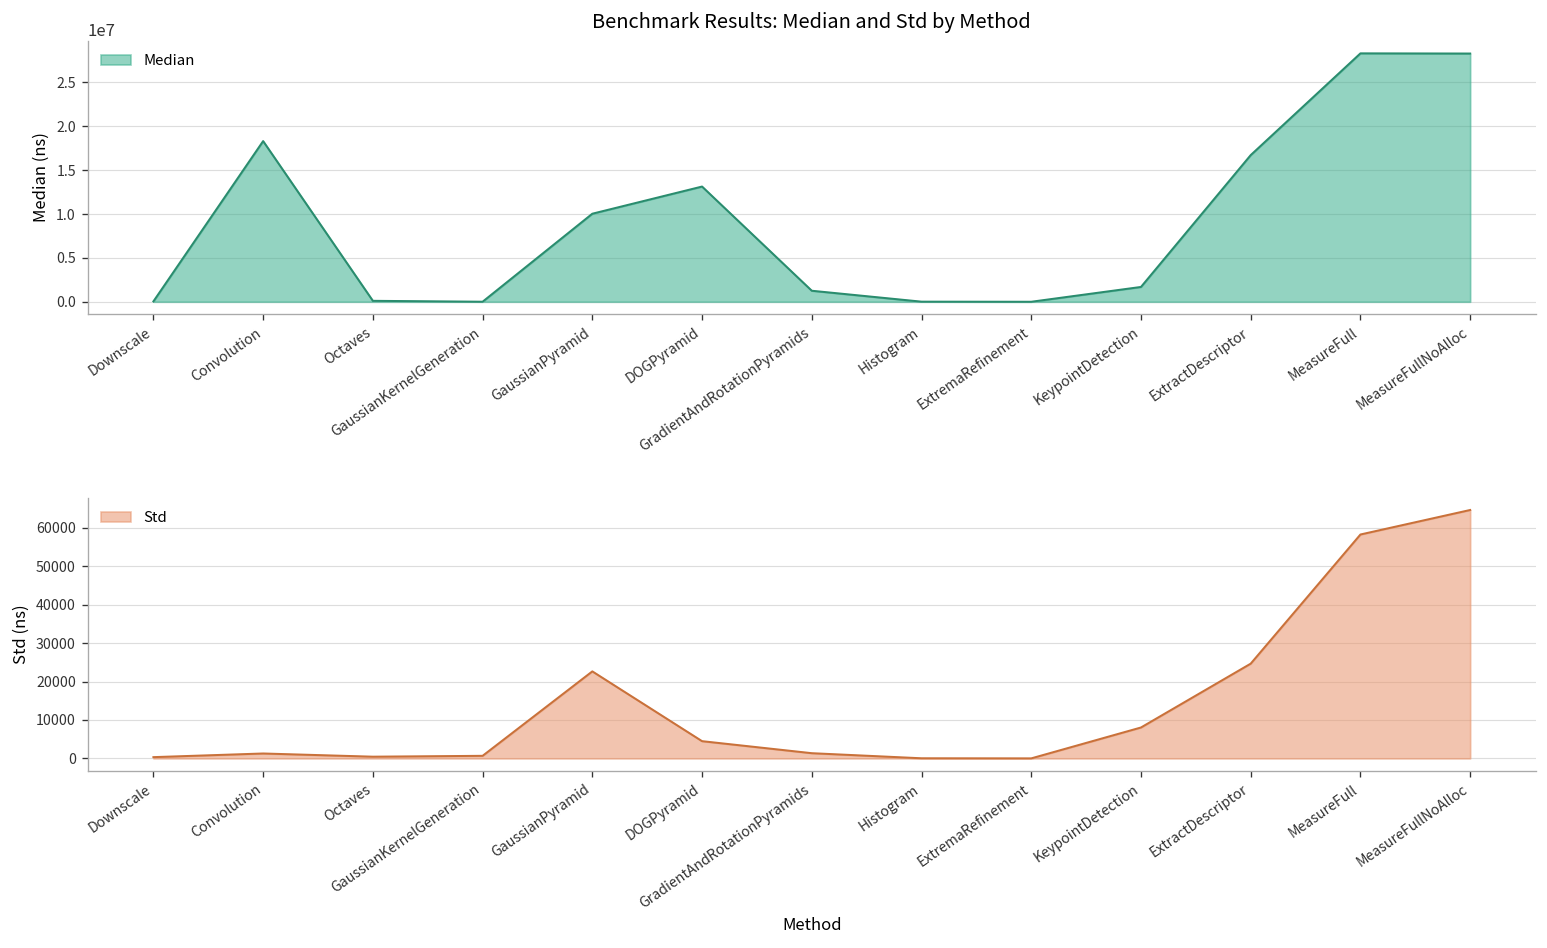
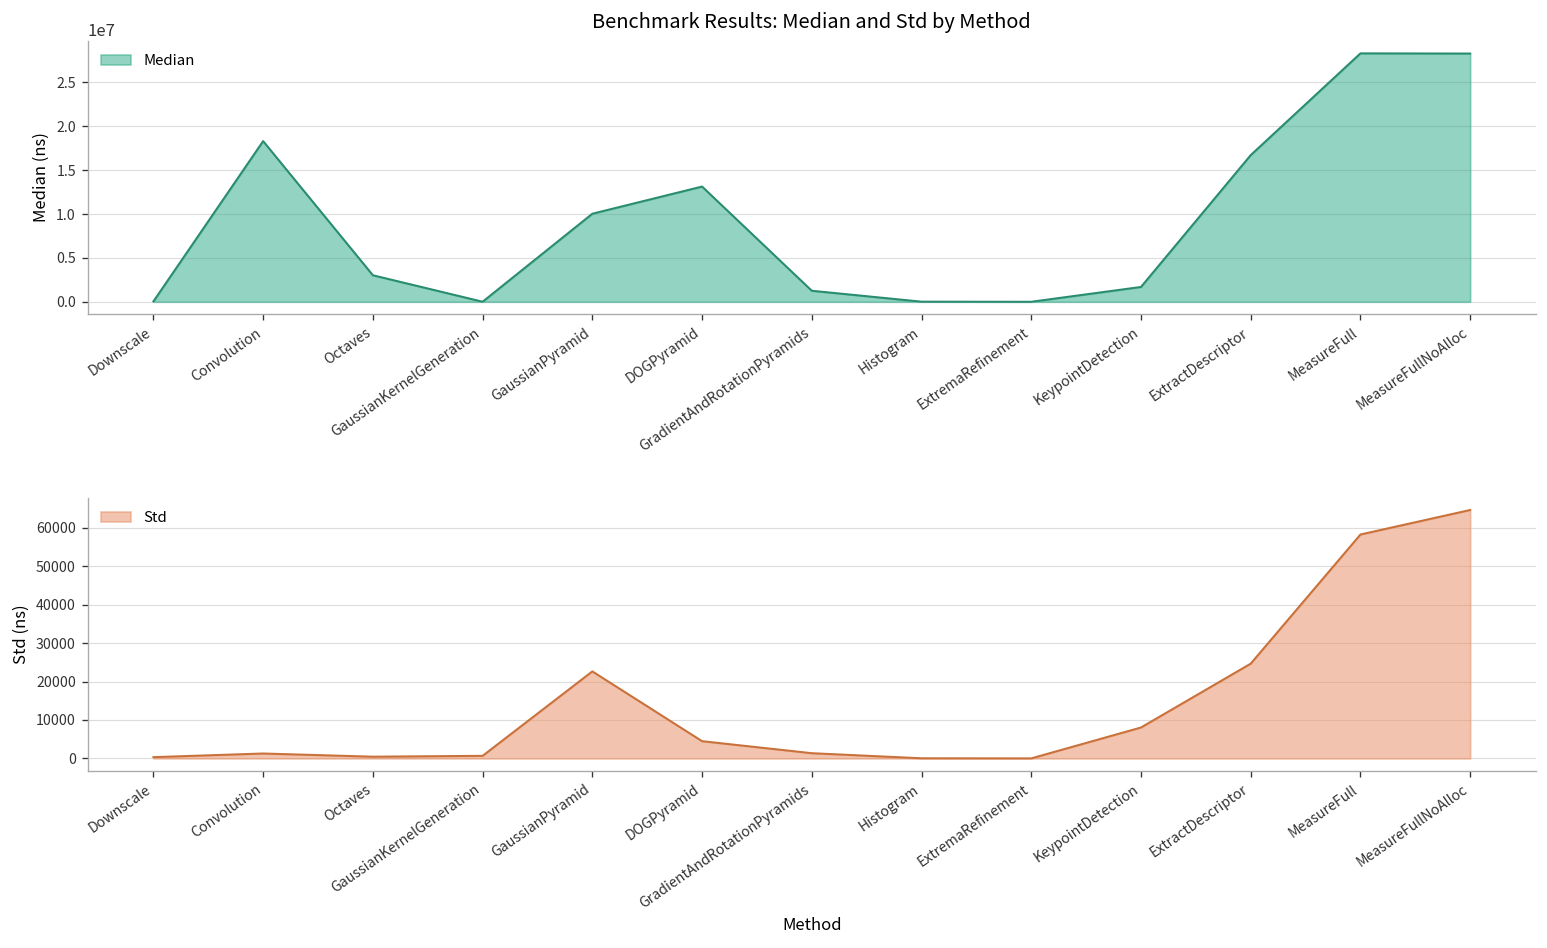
  {
    "Benchmark Results: Median and Std by Method": {
      "Downscale": 0,
      "Convolution": 18000000,
-     "Octaves": 0,
+     "Octaves": 3000000,
      "GaussianKernelGeneration": 0,
      "GaussianPyramid": 10000000,
      "DOGPyramid": 13000000,
      "GradientAndRotationPyramids": 1000000,
      "Histogram": 0,
      "ExtremaRefinement": 0,
      "KeypointDetection": 2000000,
      "ExtractDescriptor": 17000000,
      "MeasureFull": 28000000,
      "MeasureFullNoAlloc": 28000000
    }
  }
